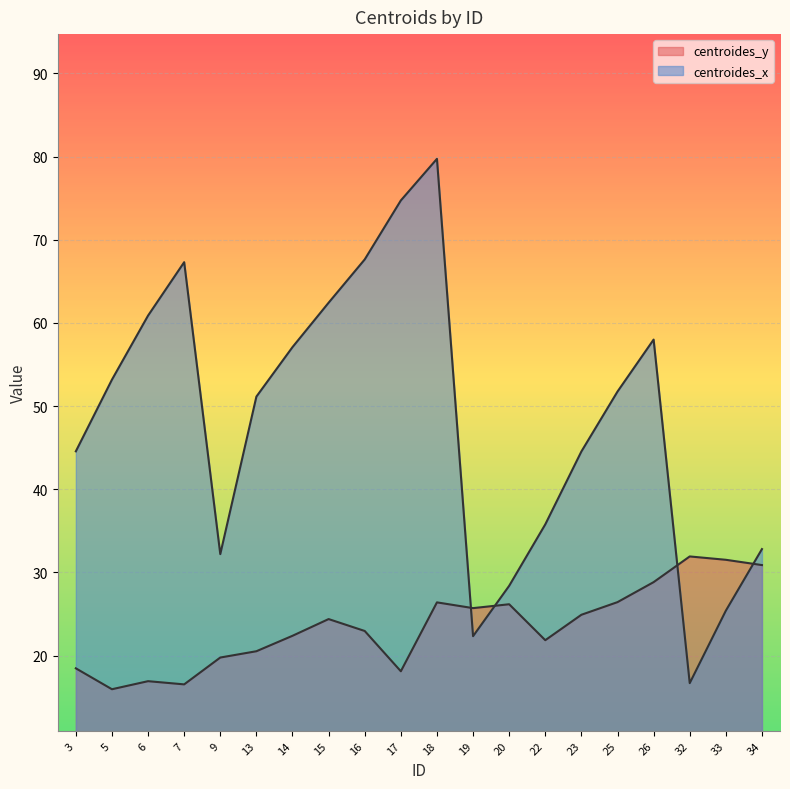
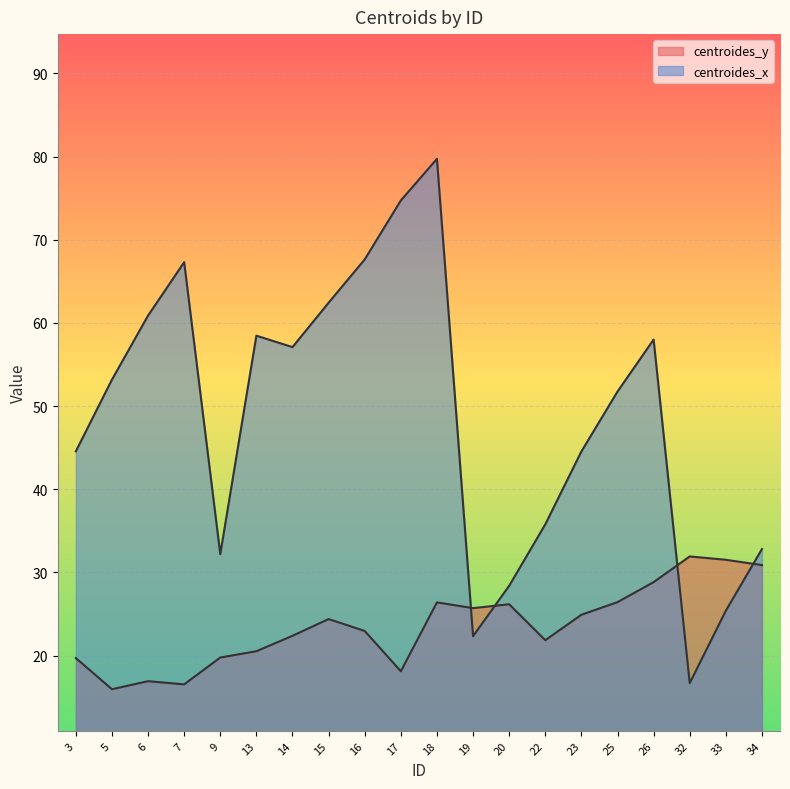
  {
    "centroides_y": {
-     "3": 18,
+     "3": 20,
      "5": 16,
      "6": 17,
      "7": 17,
      "9": 20,
      "13": 21,
      "14": 22,
      "15": 24,
      "16": 23,
      "17": 18,
      "18": 26,
      "19": 26,
      "20": 26,
      "22": 22,
      "23": 25,
      "25": 26,
      "26": 29,
      "32": 32,
      "33": 32,
      "34": 31
    },
    "centroides_x": {
      "3": 45,
      "5": 53,
      "6": 61,
      "7": 67,
      "9": 32,
-     "13": 51,
+     "13": 58,
      "14": 57,
      "15": 62,
      "16": 68,
      "17": 75,
      "18": 80,
      "19": 22,
      "20": 28,
      "22": 36,
      "23": 45,
      "25": 52,
      "26": 58,
      "32": 17,
      "33": 25,
      "34": 33
    }
  }
